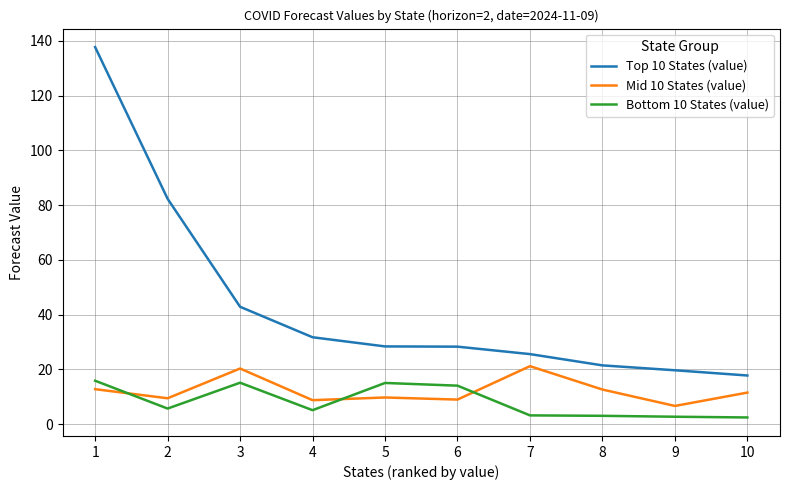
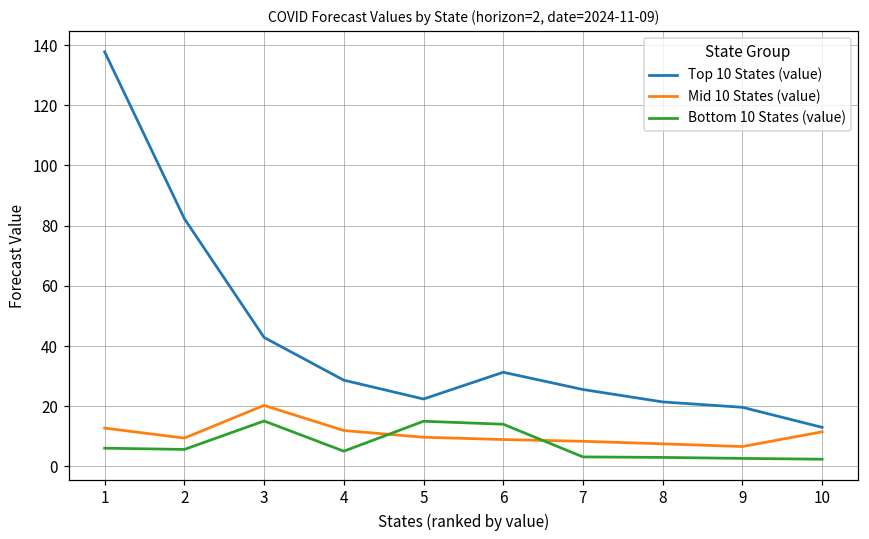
  {
    "Top 10 States (value)": {
      "1": 138,
      "2": 82,
      "3": 43,
-     "4": 32,
-     "5": 28,
-     "6": 28,
+     "4": 29,
+     "5": 22,
+     "6": 31,
      "7": 26,
      "8": 21,
      "9": 20,
-     "10": 18
+     "10": 13
    },
    "Mid 10 States (value)": {
      "1": 13,
      "2": 9,
      "3": 20,
-     "4": 9,
+     "4": 12,
      "5": 10,
      "6": 9,
-     "7": 21,
-     "8": 13,
+     "7": 8,
+     "8": 8,
      "9": 7,
      "10": 11
    },
    "Bottom 10 States (value)": {
-     "1": 16,
+     "1": 6,
      "2": 6,
      "3": 15,
      "4": 5,
      "5": 15,
      "6": 14,
      "7": 3,
      "8": 3,
      "9": 3,
      "10": 2
    }
  }
